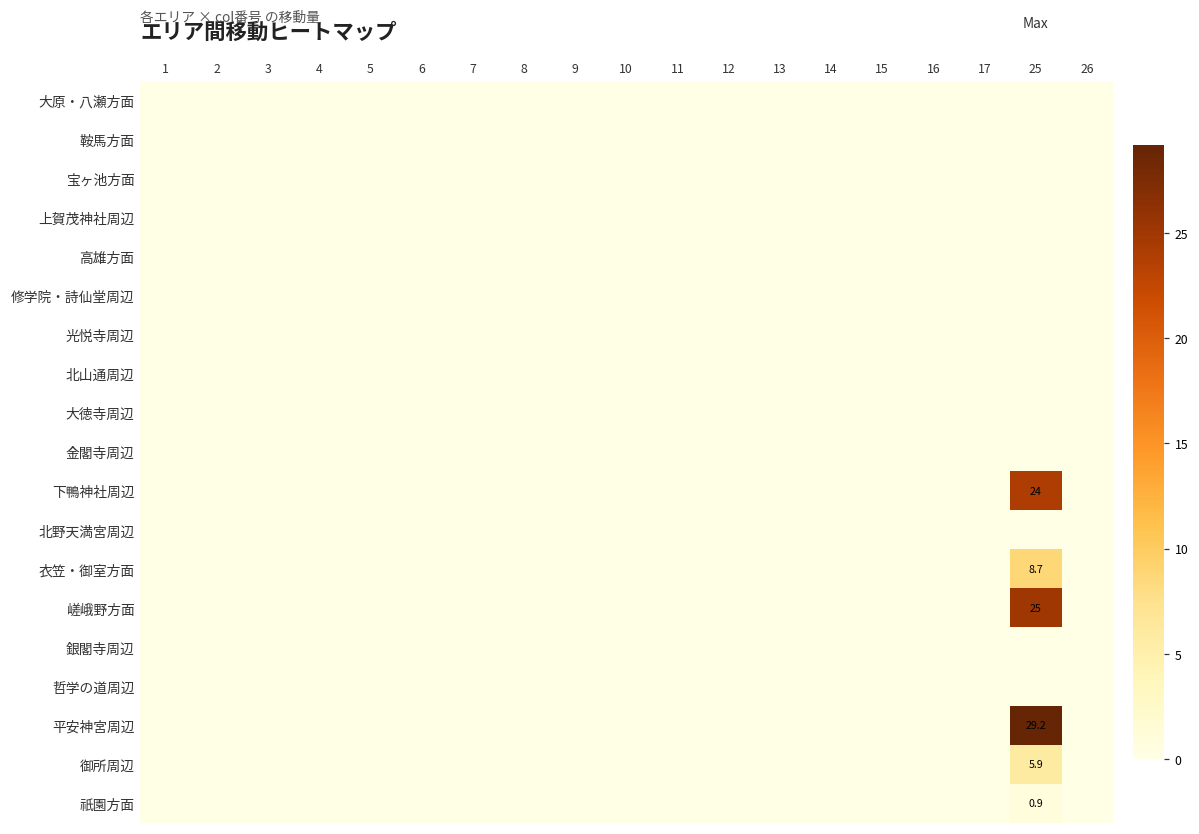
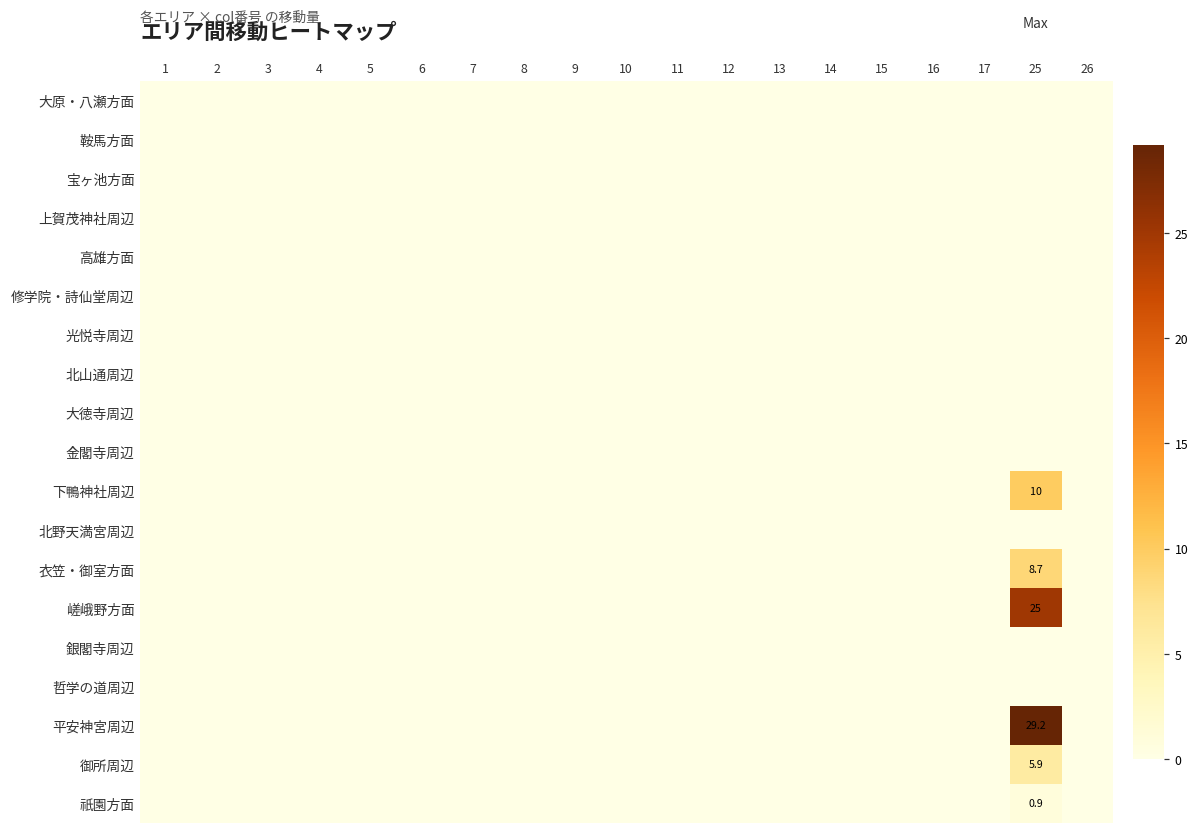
  {
    "下鴨神社周辺": {
-     "25": 24
+     "25": 10
    },
    "衣笠・御室方面": {
      "25": 8.7
    },
    "嵯峨野方面": {
      "25": 25
    },
    "平安神宮周辺": {
      "25": 29.2
    },
    "御所周辺": {
      "25": 5.9
    },
    "祇園方面": {
      "25": 0.9
    }
  }
